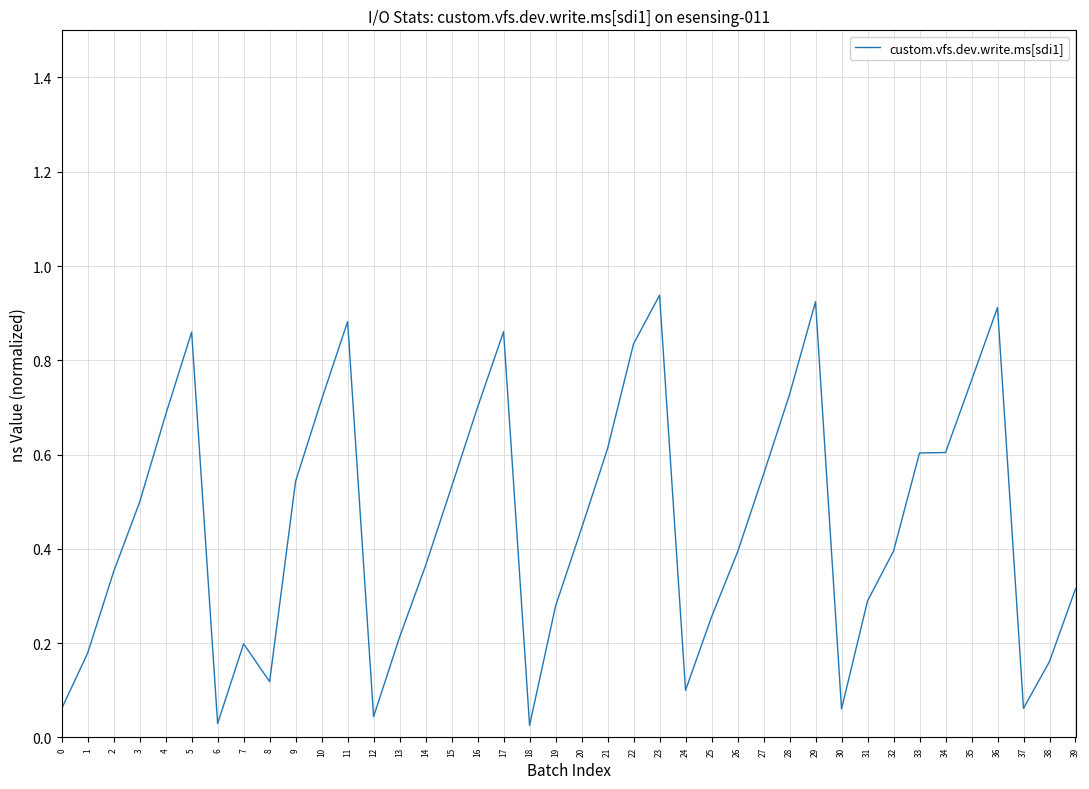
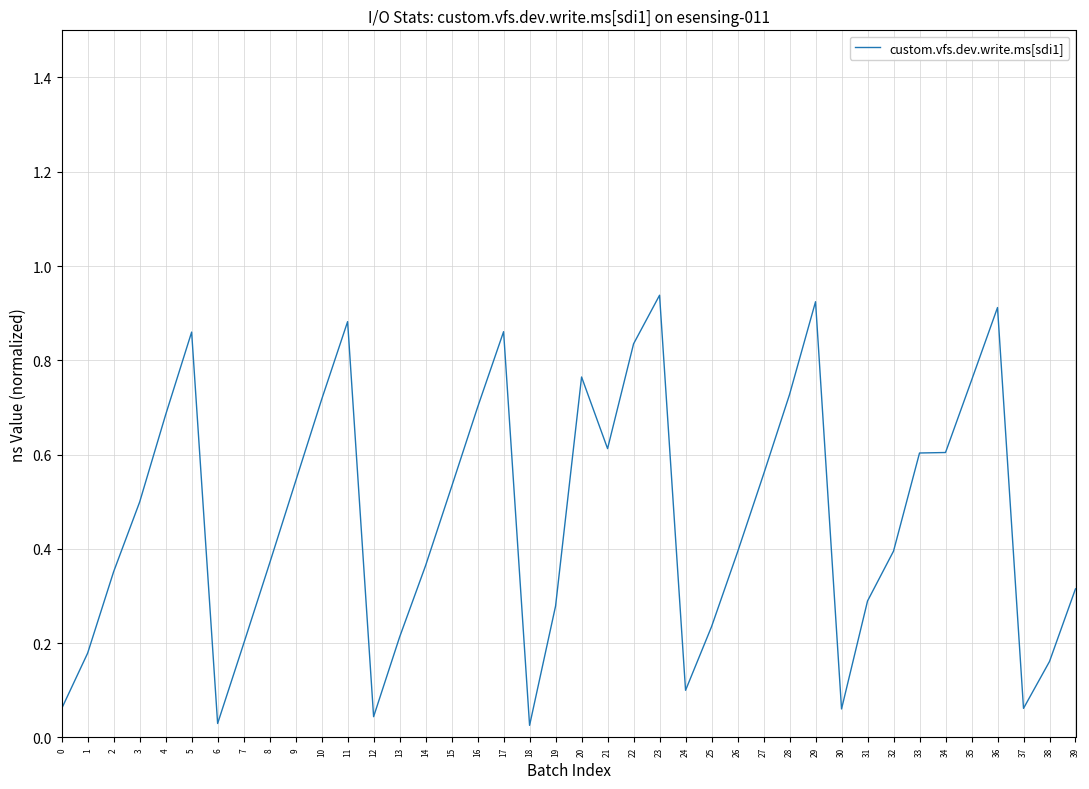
  {
    "0": 0.06,
    "1": 0.18,
    "2": 0.35,
    "3": 0.50,
    "4": 0.68,
    "5": 0.86,
    "6": 0.03,
    "7": 0.20,
-   "8": 0.12,
+   "8": 0.37,
    "9": 0.54,
    "10": 0.72,
    "11": 0.88,
    "12": 0.04,
    "13": 0.21,
    "14": 0.36,
    "15": 0.53,
    "16": 0.70,
    "17": 0.86,
    "18": 0.03,
    "19": 0.28,
-   "20": 0.44,
+   "20": 0.76,
    "21": 0.61,
    "22": 0.83,
    "23": 0.94,
    "24": 0.10,
-   "25": 0.26,
+   "25": 0.23,
    "26": 0.39,
    "27": 0.56,
    "28": 0.73,
    "29": 0.92,
    "30": 0.06,
    "31": 0.29,
    "32": 0.40,
    "33": 0.60,
    "34": 0.60,
    "35": 0.76,
    "36": 0.91,
    "37": 0.06,
    "38": 0.16,
    "39": 0.32
  }
